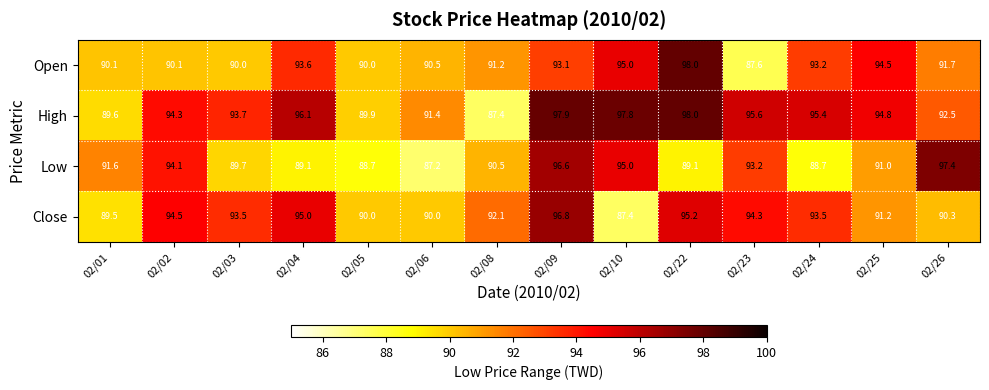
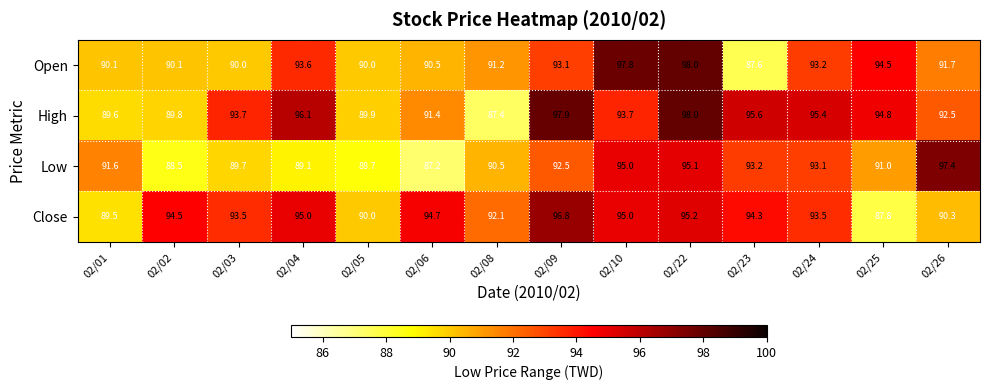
  {
    "Open": {
      "02/01": 90.1,
      "02/02": 90.1,
      "02/03": 90.0,
      "02/04": 93.6,
      "02/05": 90.0,
      "02/06": 90.5,
      "02/08": 91.2,
      "02/09": 93.1,
-     "02/10": 95.0,
+     "02/10": 97.8,
      "02/22": 98.0,
      "02/23": 87.6,
      "02/24": 93.2,
      "02/25": 94.5,
      "02/26": 91.7
    },
    "High": {
      "02/01": 89.6,
-     "02/02": 94.3,
+     "02/02": 89.8,
      "02/03": 93.7,
      "02/04": 96.1,
      "02/05": 89.9,
      "02/06": 91.4,
      "02/08": 87.4,
      "02/09": 97.9,
-     "02/10": 97.8,
+     "02/10": 93.7,
      "02/22": 98.0,
      "02/23": 95.6,
      "02/24": 95.4,
      "02/25": 94.8,
      "02/26": 92.5
    },
    "Low": {
      "02/01": 91.6,
-     "02/02": 94.1,
+     "02/02": 88.5,
      "02/03": 89.7,
      "02/04": 89.1,
      "02/05": 88.7,
      "02/06": 87.2,
      "02/08": 90.5,
-     "02/09": 96.6,
+     "02/09": 92.5,
      "02/10": 95.0,
-     "02/22": 89.1,
+     "02/22": 95.1,
      "02/23": 93.2,
-     "02/24": 88.7,
+     "02/24": 93.1,
      "02/25": 91.0,
      "02/26": 97.4
    },
    "Close": {
      "02/01": 89.5,
      "02/02": 94.5,
      "02/03": 93.5,
      "02/04": 95.0,
      "02/05": 90.0,
-     "02/06": 90.0,
+     "02/06": 94.7,
      "02/08": 92.1,
      "02/09": 96.8,
-     "02/10": 87.4,
+     "02/10": 95.0,
      "02/22": 95.2,
      "02/23": 94.3,
      "02/24": 93.5,
-     "02/25": 91.2,
+     "02/25": 87.8,
      "02/26": 90.3
    }
  }
